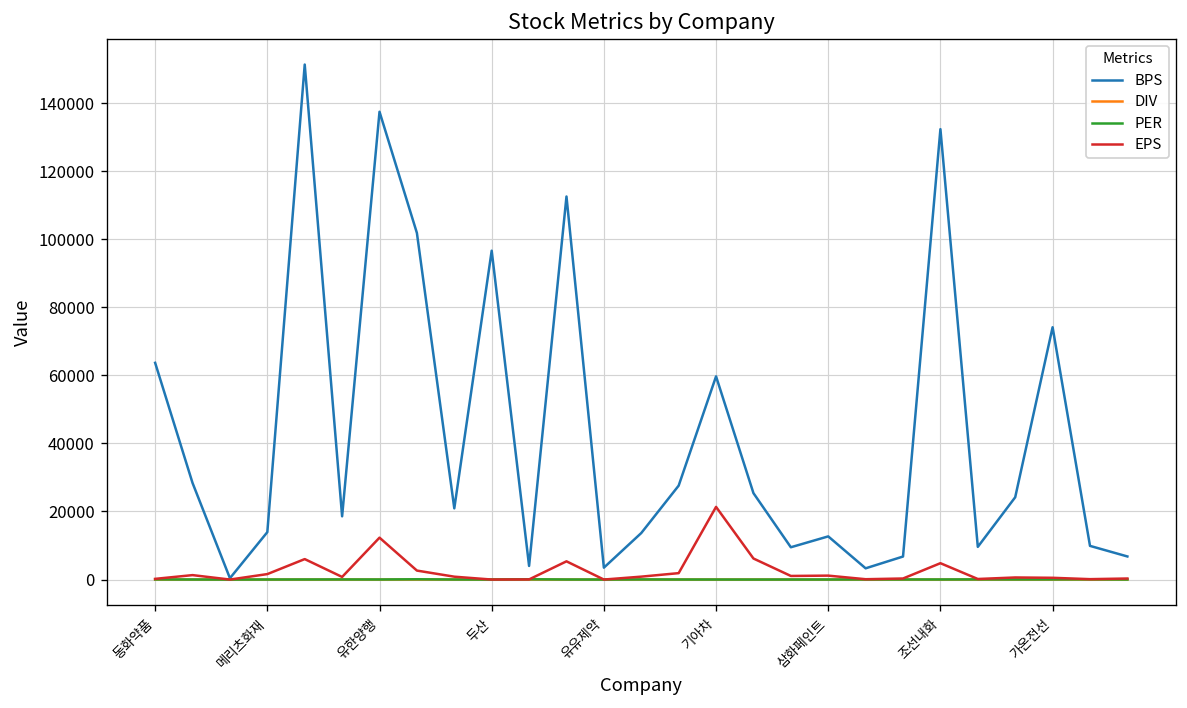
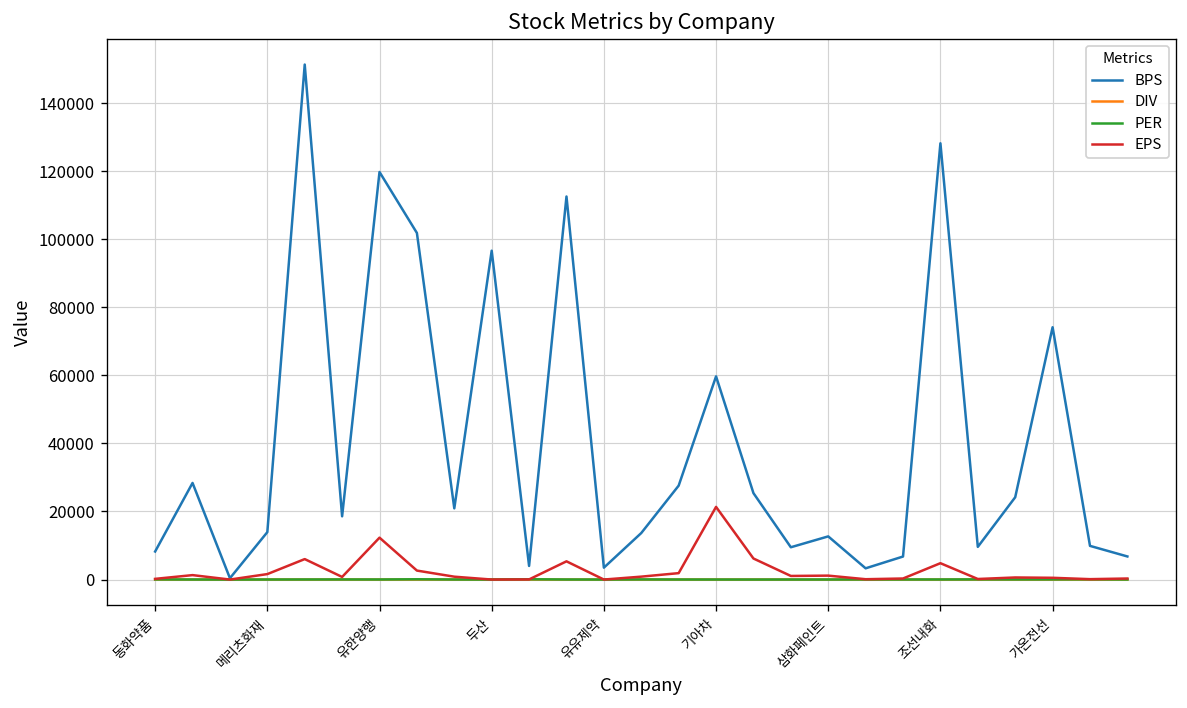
  {
    "BPS": {
-     "동화약품": 64000,
+     "동화약품": 8000,
      "메리츠화재": 14000,
-     "유한양행": 137000,
+     "유한양행": 120000,
      "두산": 97000,
      "유유제약": 3000,
      "기아차": 60000,
      "삼화페인트": 13000,
-     "조선내화": 132000,
+     "조선내화": 128000,
      "가온전선": 74000
    },
    "PER": {
      "메리츠화재": 0,
      "유한양행": 0,
      "기아차": 0,
      "삼화페인트": 0,
      "조선내화": 0
    },
    "EPS": {
      "메리츠화재": 2000,
      "유한양행": 12000,
      "기아차": 21000,
      "삼화페인트": 1000,
      "조선내화": 5000
    }
  }
